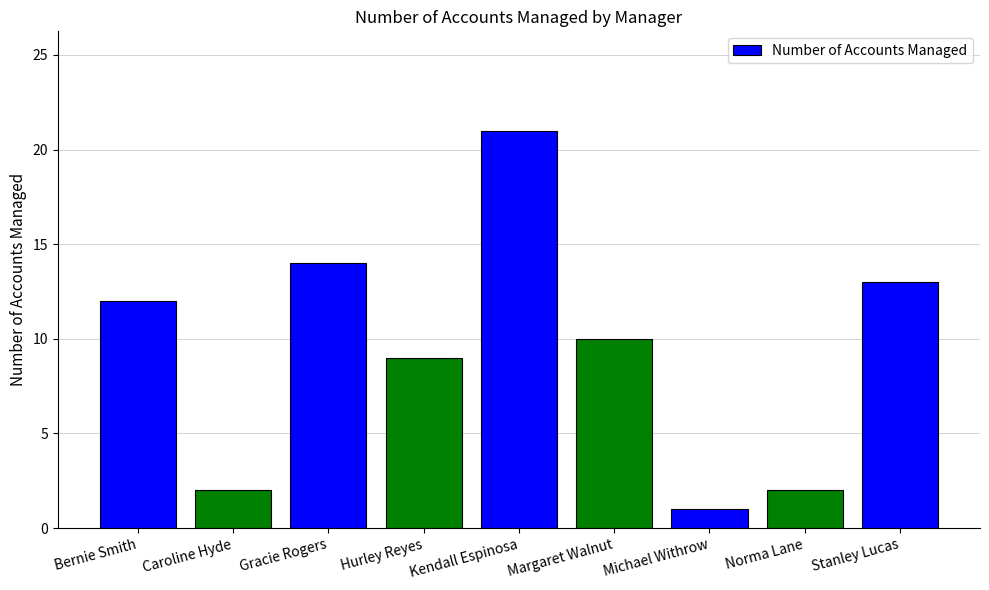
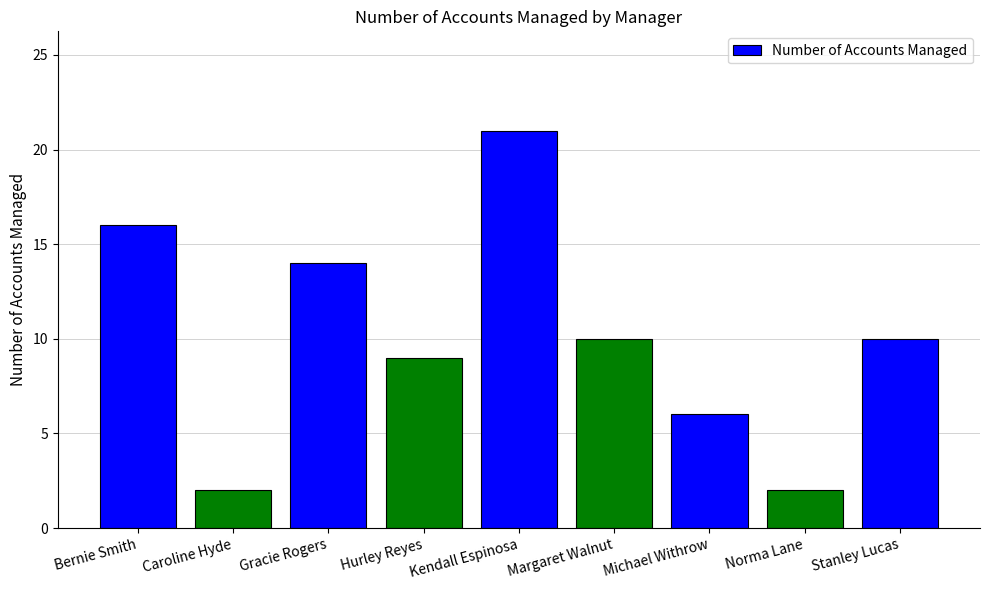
  {
-   "Bernie Smith": 12,
+   "Bernie Smith": 16,
    "Caroline Hyde": 2,
    "Gracie Rogers": 14,
    "Hurley Reyes": 9,
    "Kendall Espinosa": 21,
    "Margaret Walnut": 10,
-   "Michael Withrow": 1,
+   "Michael Withrow": 6,
    "Norma Lane": 2,
-   "Stanley Lucas": 13
+   "Stanley Lucas": 10
  }
